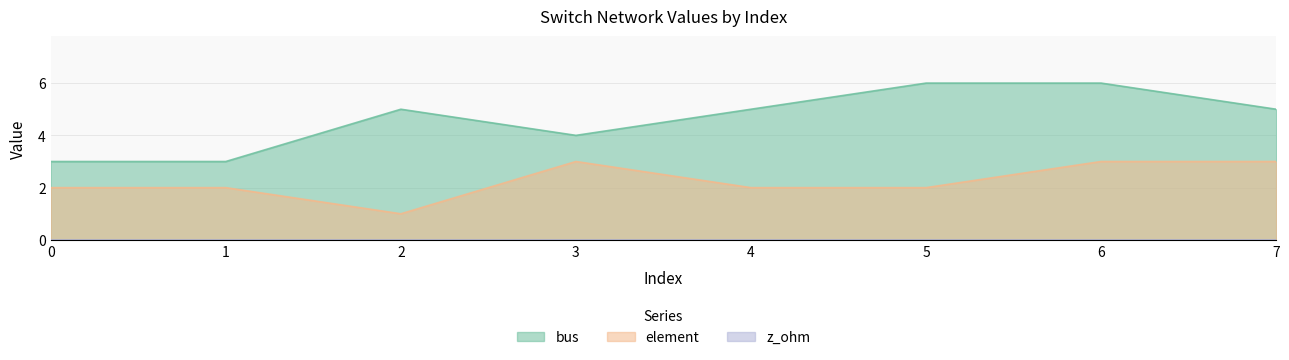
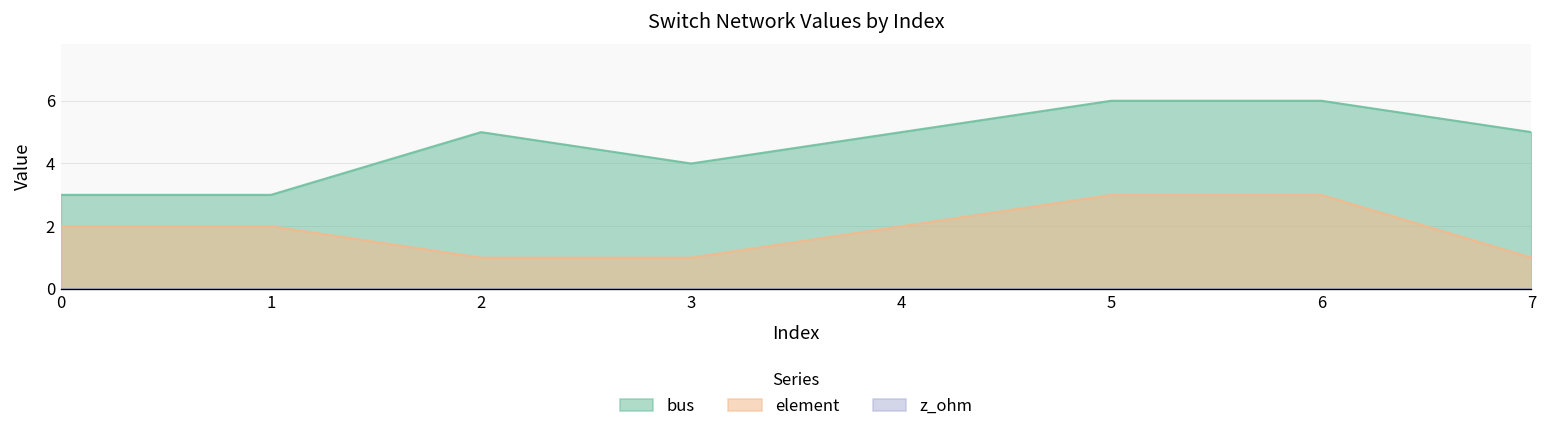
  {
    "bus": {
      "0": 3,
      "1": 3,
      "2": 5,
      "3": 4,
      "4": 5,
      "5": 6,
      "6": 6,
      "7": 5
    },
    "element": {
      "0": 2,
      "1": 2,
      "2": 1,
-     "3": 3,
+     "3": 1,
      "4": 2,
-     "5": 2,
+     "5": 3,
      "6": 3,
-     "7": 3
+     "7": 1
    },
    "z_ohm": {
      "0": 0,
      "1": 0,
      "2": 0,
      "3": 0,
      "4": 0,
      "5": 0,
      "6": 0,
      "7": 0
    }
  }
